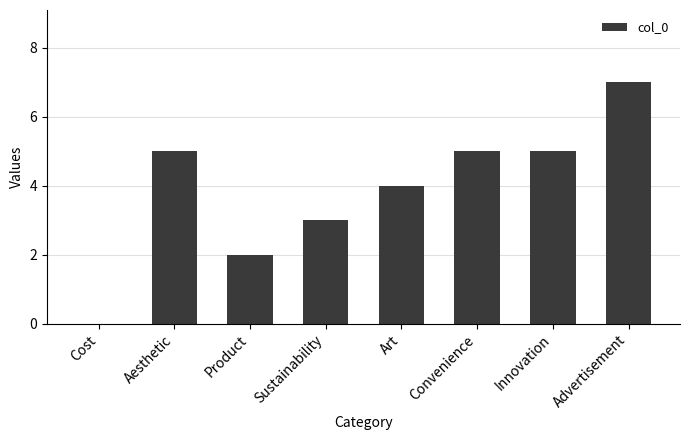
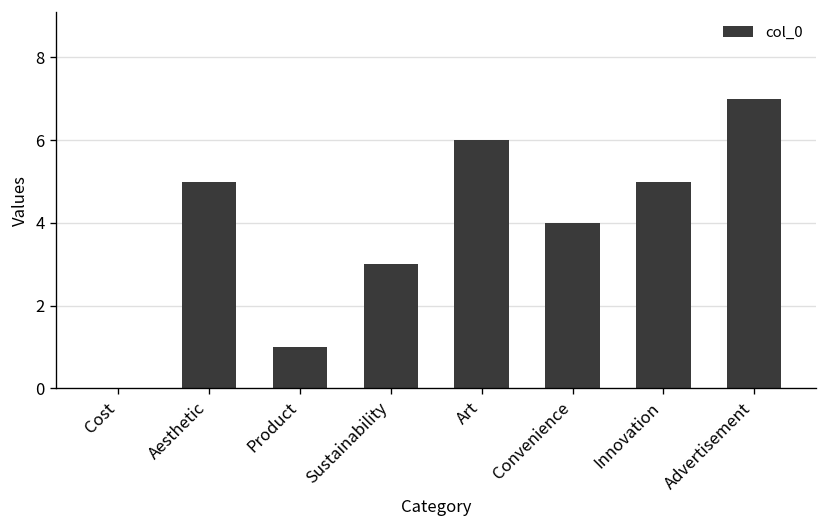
  {
    "Cost": 0,
    "Aesthetic": 5,
-   "Product": 2,
+   "Product": 1,
    "Sustainability": 3,
-   "Art": 4,
-   "Convenience": 5,
+   "Art": 6,
+   "Convenience": 4,
    "Innovation": 5,
    "Advertisement": 7
  }
